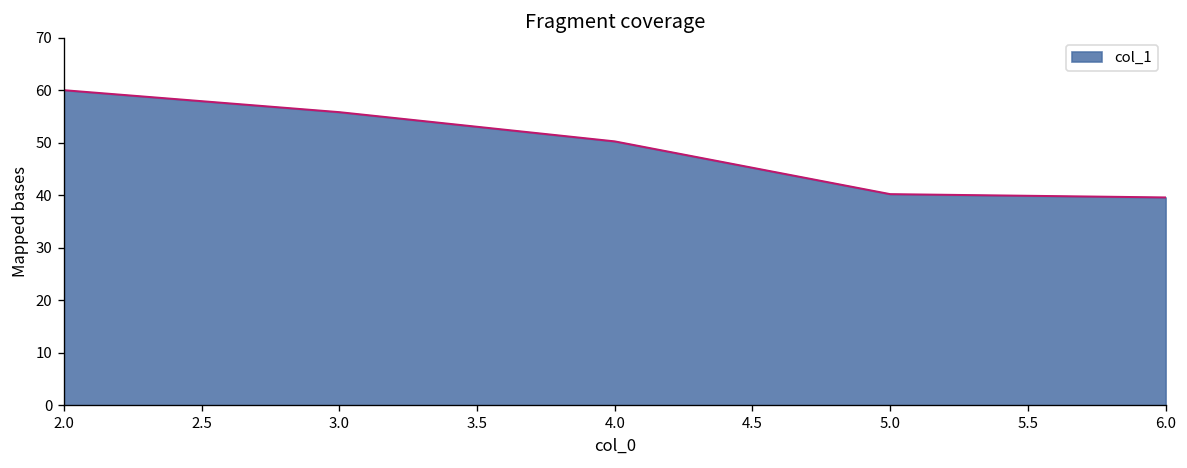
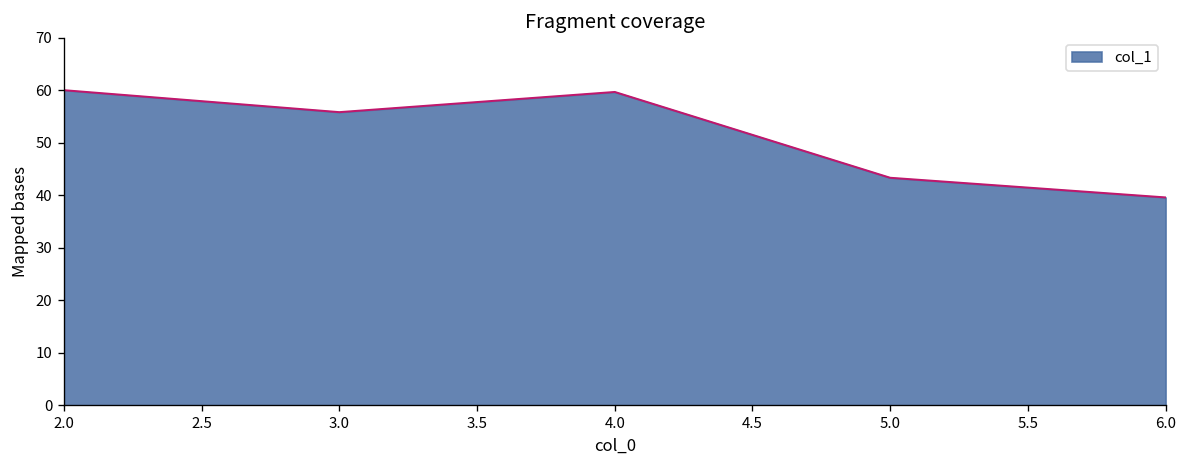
  {
    "2.0": 60,
    "3.0": 56,
-   "4.0": 50,
-   "5.0": 40,
+   "4.0": 60,
+   "5.0": 43,
    "6.0": 40
  }
